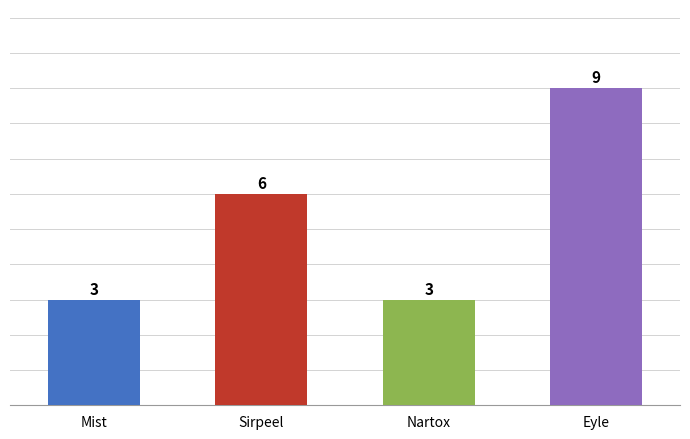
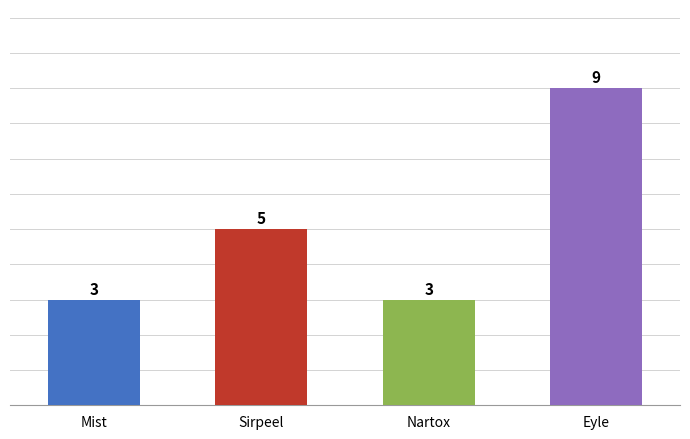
  {
    "Mist": 3,
-   "Sirpeel": 6,
+   "Sirpeel": 5,
    "Nartox": 3,
    "Eyle": 9
  }
